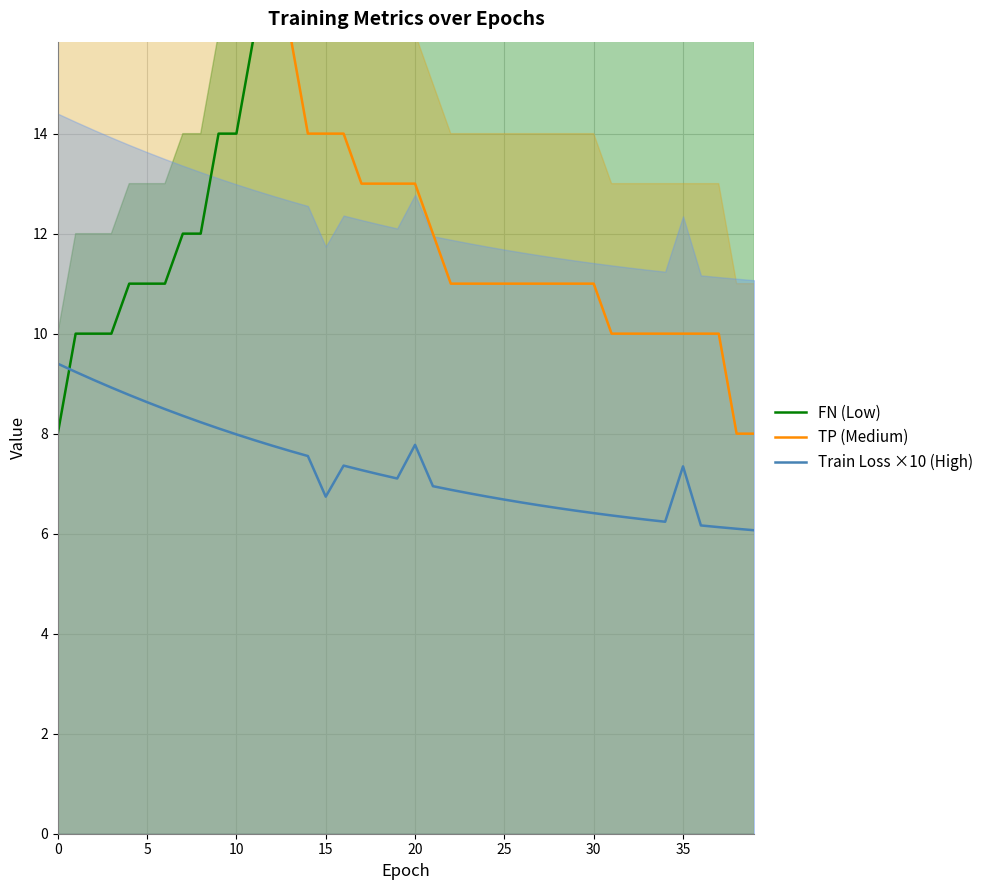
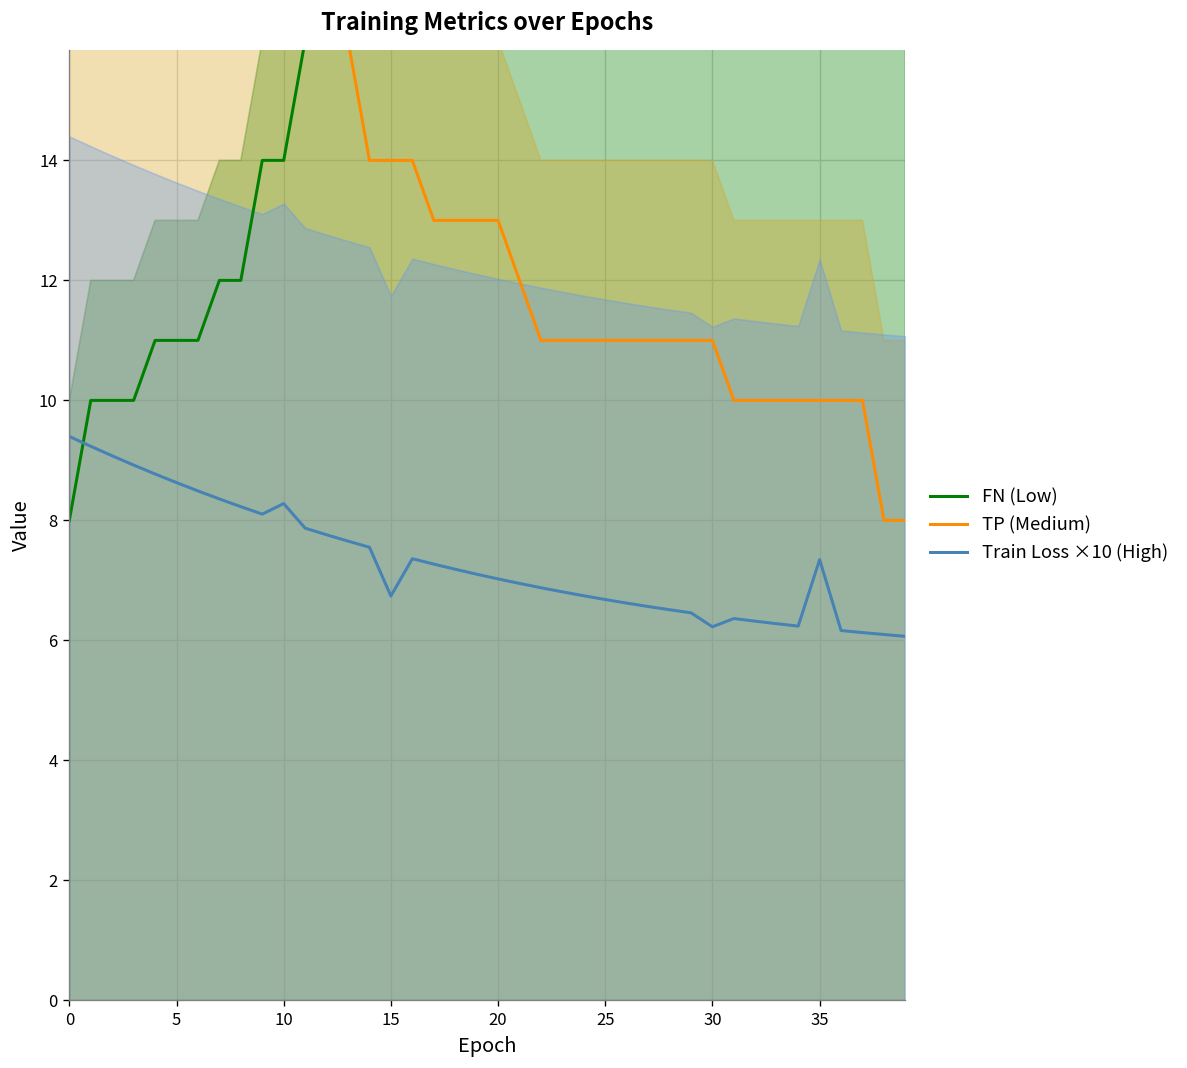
  {
    "Train Loss ×10 (High)": {
      "0": 9.4,
      "5": 8.6,
-     "10": 8.0,
+     "10": 8.3,
      "15": 6.7,
-     "20": 7.8,
+     "20": 7.0,
      "25": 6.7,
-     "30": 6.4,
+     "30": 6.2,
      "35": 7.3
    }
  }
